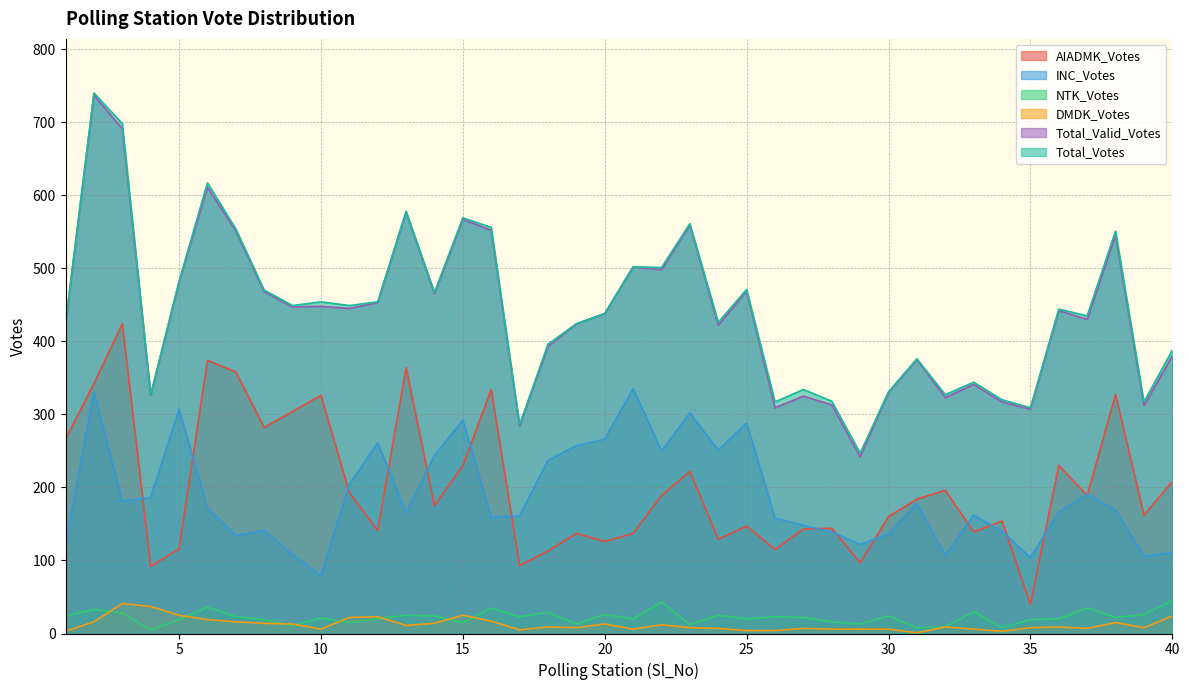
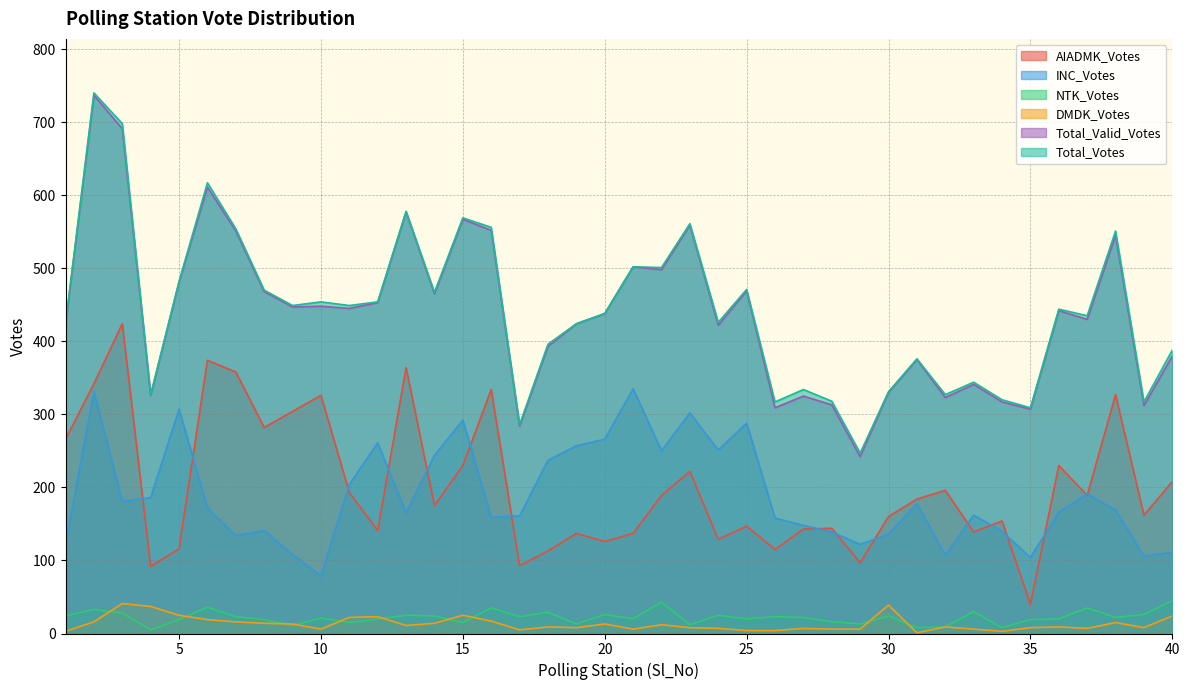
  {
    "AIADMK_Votes": {
      "5": 120,
      "10": 330,
      "15": 230,
      "20": 130,
      "25": 150,
      "30": 160,
      "35": 40,
      "40": 210
    },
    "INC_Votes": {
      "5": 310,
      "10": 80,
      "15": 290,
      "20": 270,
      "25": 290,
      "30": 140,
      "35": 100,
      "40": 110
    },
    "DMDK_Votes": {
      "5": 30,
      "10": 10,
      "15": 30,
      "20": 10,
      "25": 0,
-     "30": 10,
+     "30": 40,
      "35": 10,
      "40": 20
    },
    "Total_Valid_Votes": {
      "10": 450,
      "40": 380
    }
  }
